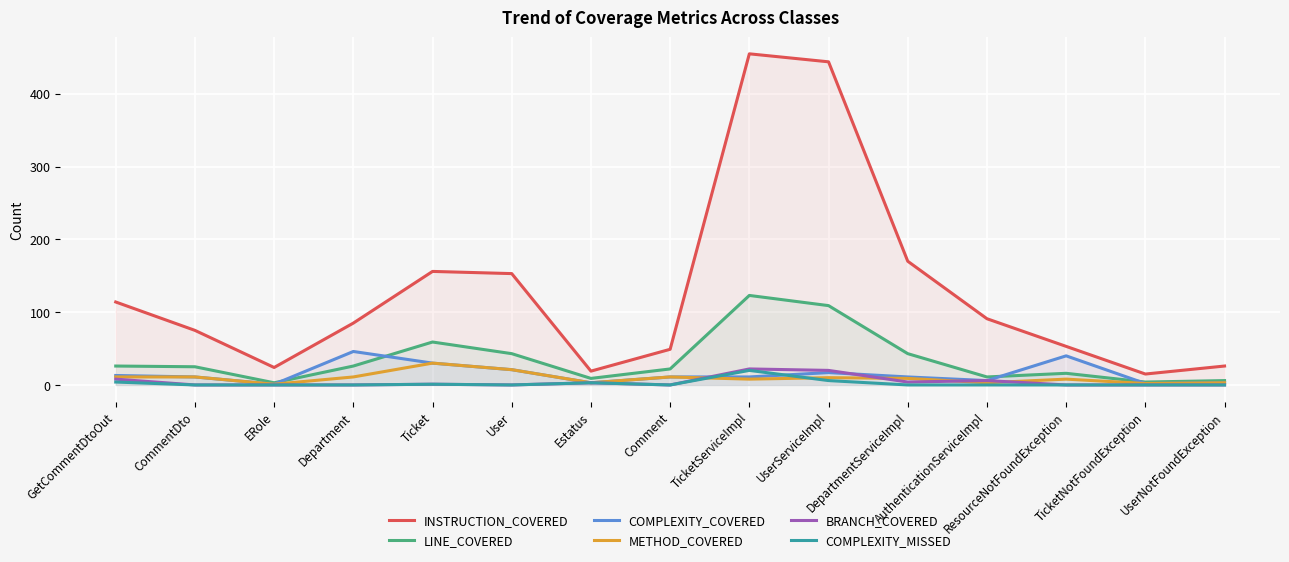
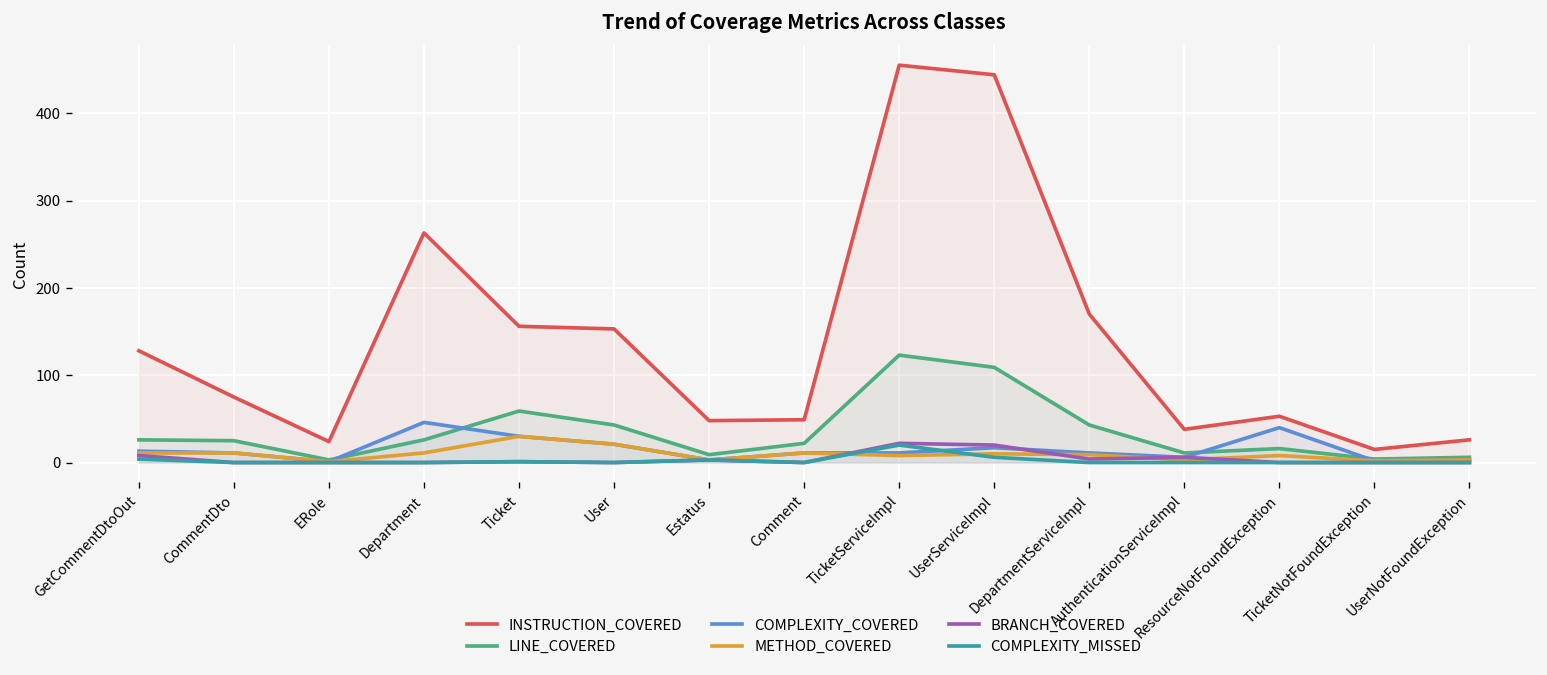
  {
    "INSTRUCTION_COVERED": {
-     "GetCommentDtoOut": 110,
+     "GetCommentDtoOut": 130,
      "CommentDto": 80,
      "ERole": 20,
-     "Department": 90,
+     "Department": 260,
      "Ticket": 160,
      "User": 150,
-     "Estatus": 20,
+     "Estatus": 50,
      "Comment": 50,
      "TicketServiceImpl": 460,
      "UserServiceImpl": 440,
      "DepartmentServiceImpl": 170,
-     "AuthenticationServiceImpl": 90,
+     "AuthenticationServiceImpl": 40,
      "ResourceNotFoundException": 50,
      "TicketNotFoundException": 20,
      "UserNotFoundException": 30
    },
    "COMPLEXITY_COVERED": {
      "Department": 50,
      "ResourceNotFoundException": 40
    },
    "METHOD_COVERED": {
      "Department": 10,
      "UserServiceImpl": 10,
      "ResourceNotFoundException": 10
    },
    "BRANCH_COVERED": {
      "DepartmentServiceImpl": 0
    }
  }
